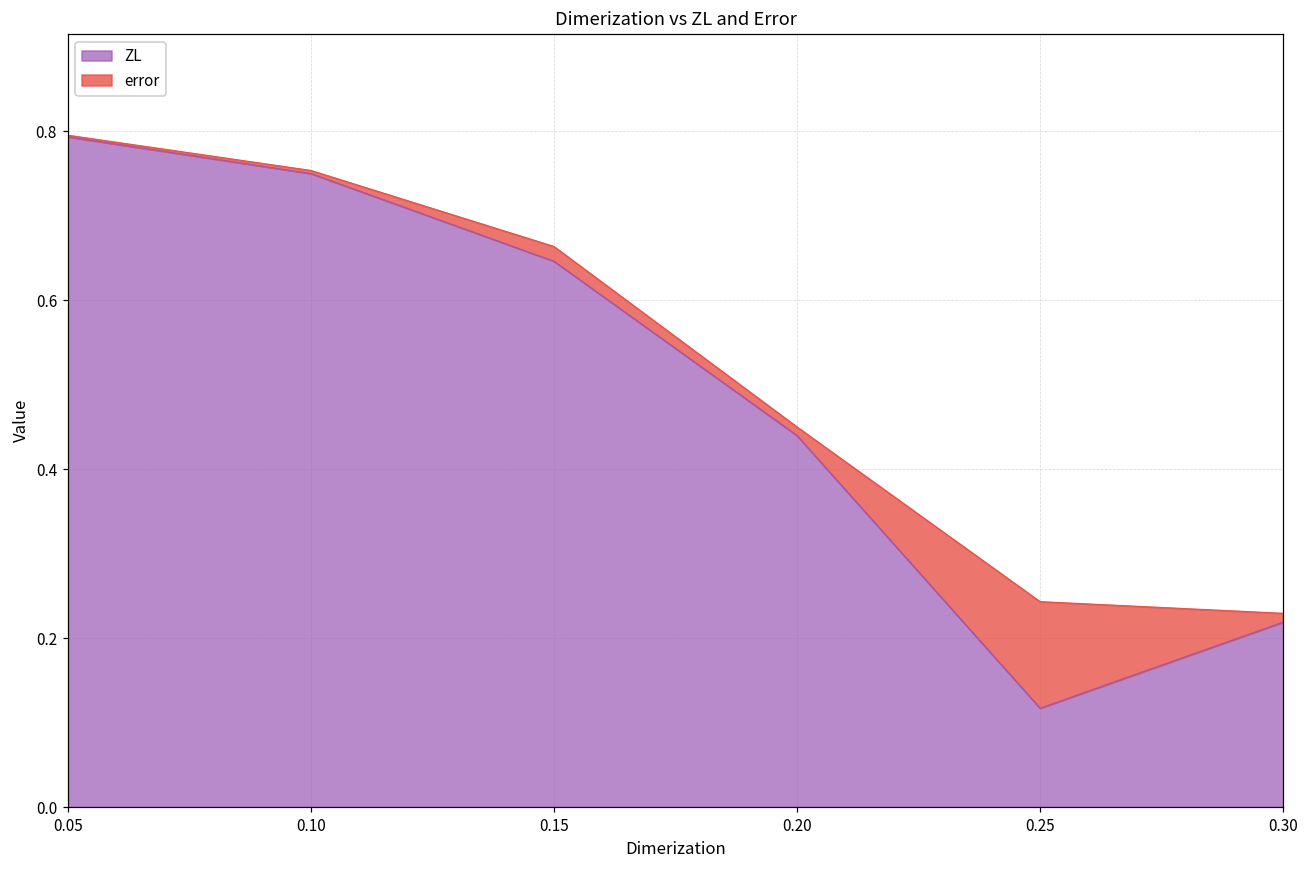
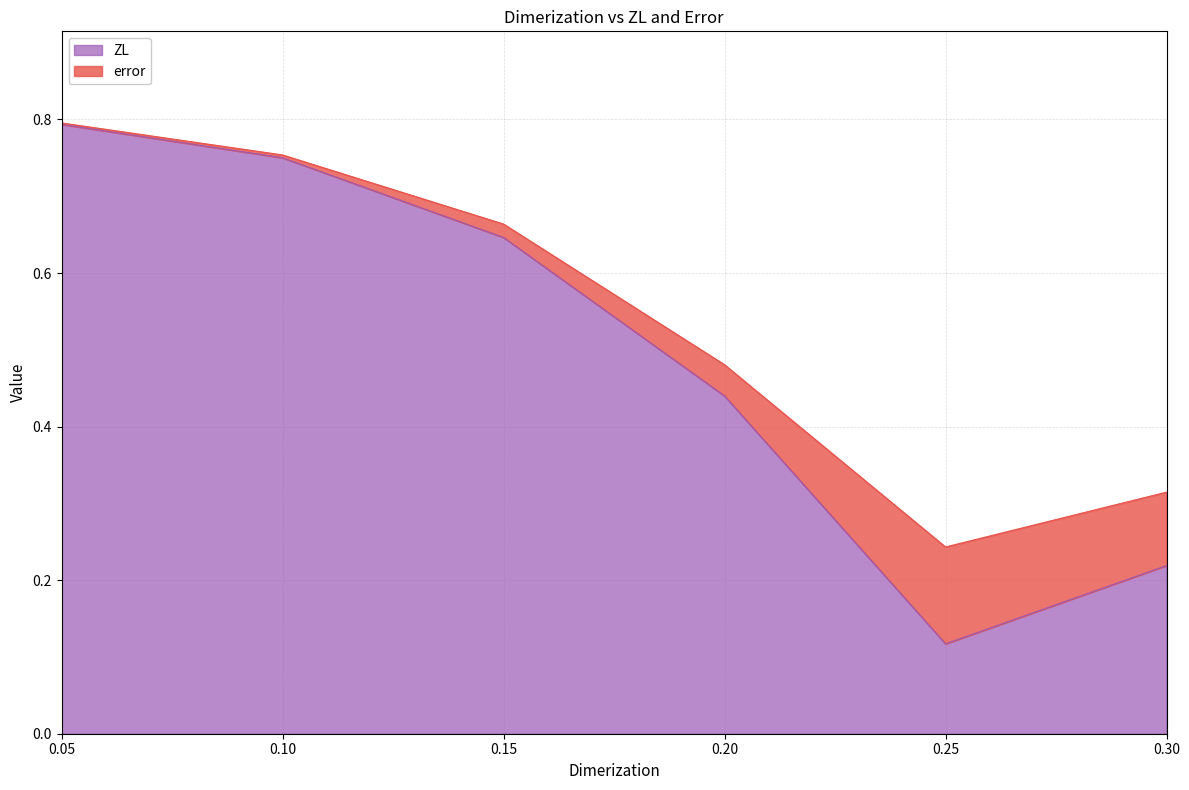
  {
    "ZL": {
      "0.10": 0.75,
      "0.15": 0.65,
      "0.20": 0.44,
      "0.25": 0.12,
      "0.30": 0.22
    },
    "error": {
      "0.10": 0.00,
      "0.15": 0.02,
-     "0.20": 0.01,
+     "0.20": 0.04,
      "0.25": 0.13,
-     "0.30": 0.01
+     "0.30": 0.10
    }
  }
